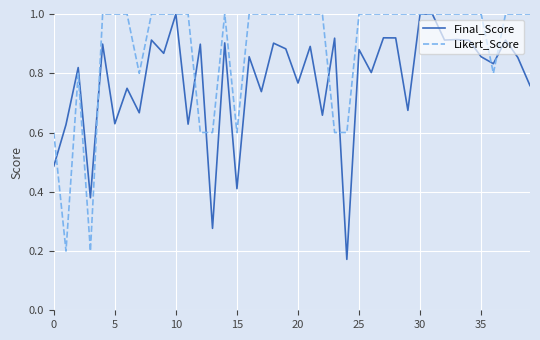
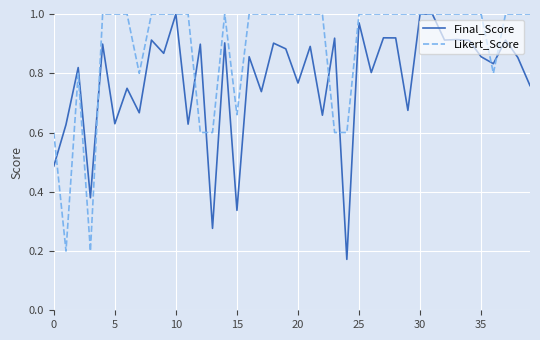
  {
    "Final_Score": {
      "0": 0.49,
      "5": 0.63,
-     "15": 0.41,
+     "15": 0.34,
      "20": 0.77,
-     "25": 0.88,
+     "25": 0.97,
      "35": 0.86
    },
    "Likert_Score": {
      "0": 0.60,
      "5": 1.00,
-     "15": 0.60,
+     "15": 0.66,
      "20": 1.00,
      "25": 1.00,
      "35": 1.00
    }
  }
